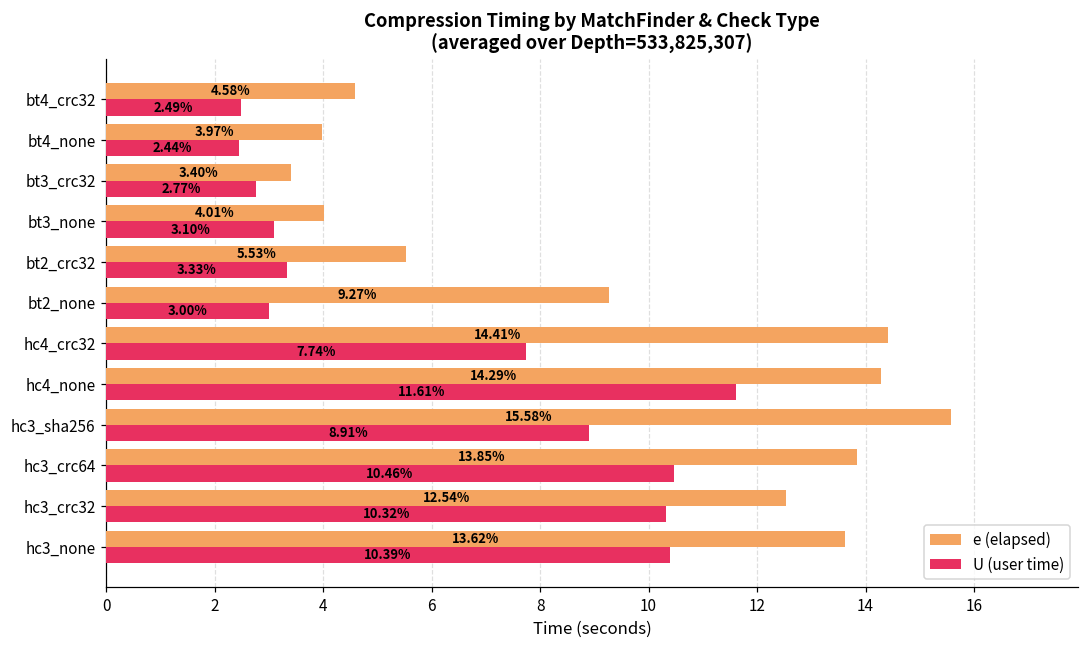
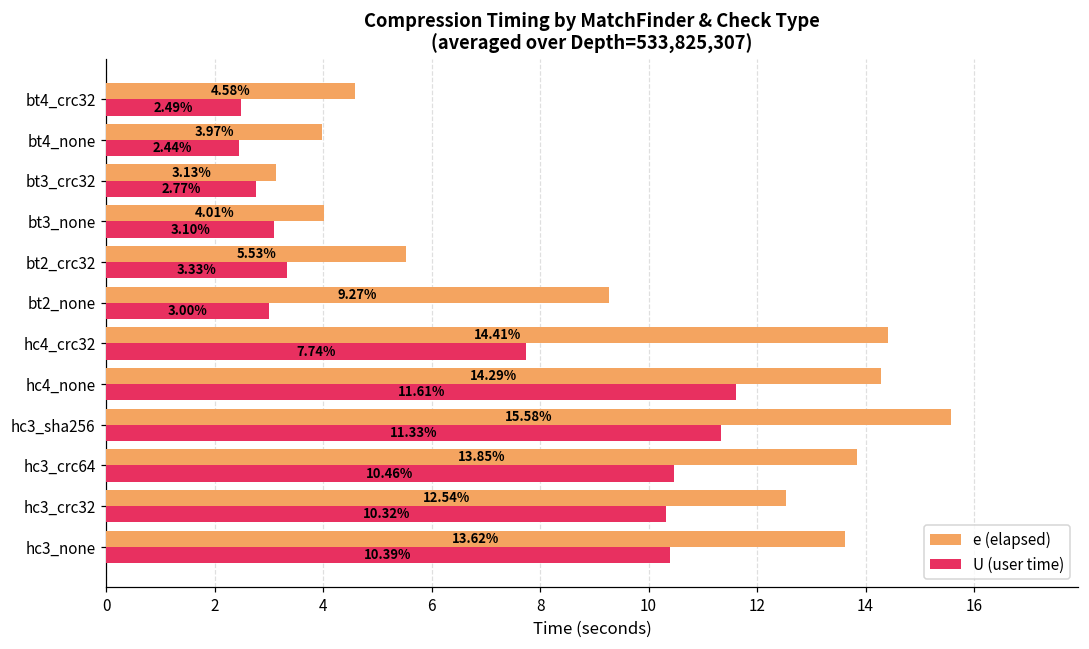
  {
    "e (elapsed)": {
      "bt4_crc32": "4.58%",
      "bt4_none": "3.97%",
-     "bt3_crc32": "3.40%",
+     "bt3_crc32": "3.13%",
      "bt3_none": "4.01%",
      "bt2_crc32": "5.53%",
      "bt2_none": "9.27%",
      "hc4_crc32": "14.41%",
      "hc4_none": "14.29%",
      "hc3_sha256": "15.58%",
      "hc3_crc64": "13.85%",
      "hc3_crc32": "12.54%",
      "hc3_none": "13.62%"
    },
    "U (user time)": {
      "bt4_crc32": "2.49%",
      "bt4_none": "2.44%",
      "bt3_crc32": "2.77%",
      "bt3_none": "3.10%",
      "bt2_crc32": "3.33%",
      "bt2_none": "3.00%",
      "hc4_crc32": "7.74%",
      "hc4_none": "11.61%",
-     "hc3_sha256": "8.91%",
+     "hc3_sha256": "11.33%",
      "hc3_crc64": "10.46%",
      "hc3_crc32": "10.32%",
      "hc3_none": "10.39%"
    }
  }
